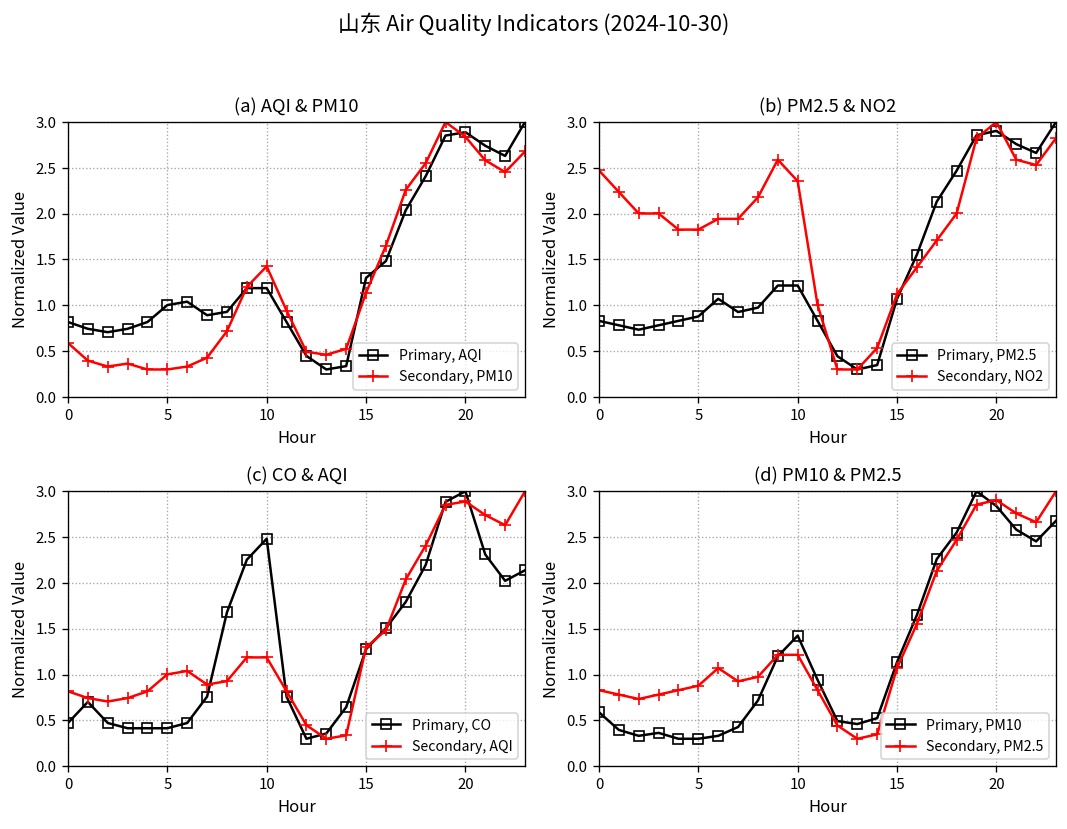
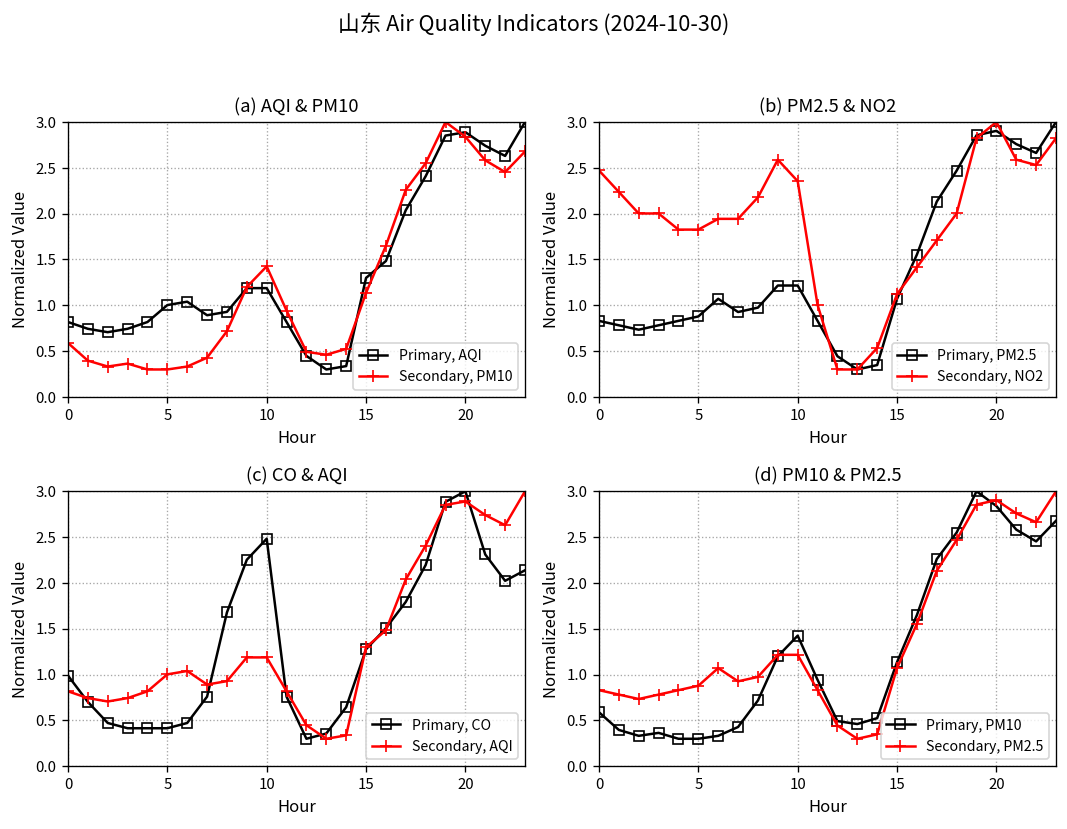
  {
    "(a) AQI & PM10": {
      "Primary, AQI": {
        "0": 0.8,
        "5": 1.0,
        "10": 1.2,
        "15": 1.3,
        "20": 2.9
      },
      "Secondary, PM10": {
        "0": 0.6,
        "5": 0.3,
        "10": 1.4,
        "15": 1.1,
        "20": 2.8
      }
    },
    "(b) PM2.5 & NO2": {
      "Primary, PM2.5": {
        "0": 0.8,
        "5": 0.9,
        "10": 1.2,
        "15": 1.1,
        "20": 2.9
      },
      "Secondary, NO2": {
        "0": 2.5,
        "5": 1.8,
        "10": 2.4,
        "15": 1.1,
        "20": 3.0
      }
    },
    "(c) CO & AQI": {
      "Primary, CO": {
-       "0": 0.5,
+       "0": 1.0,
        "5": 0.4,
        "10": 2.5,
        "20": 3.0
      },
      "Secondary, AQI": {
        "0": 0.8,
        "5": 1.0,
        "10": 1.2,
        "20": 2.9
      }
    },
    "(d) PM10 & PM2.5": {
      "Primary, PM10": {
        "0": 0.6,
        "5": 0.3,
        "10": 1.4,
        "15": 1.1,
        "20": 2.8
      },
      "Secondary, PM2.5": {
        "0": 0.8,
        "5": 0.9,
        "10": 1.2,
        "15": 1.1,
        "20": 2.9
      }
    }
  }
